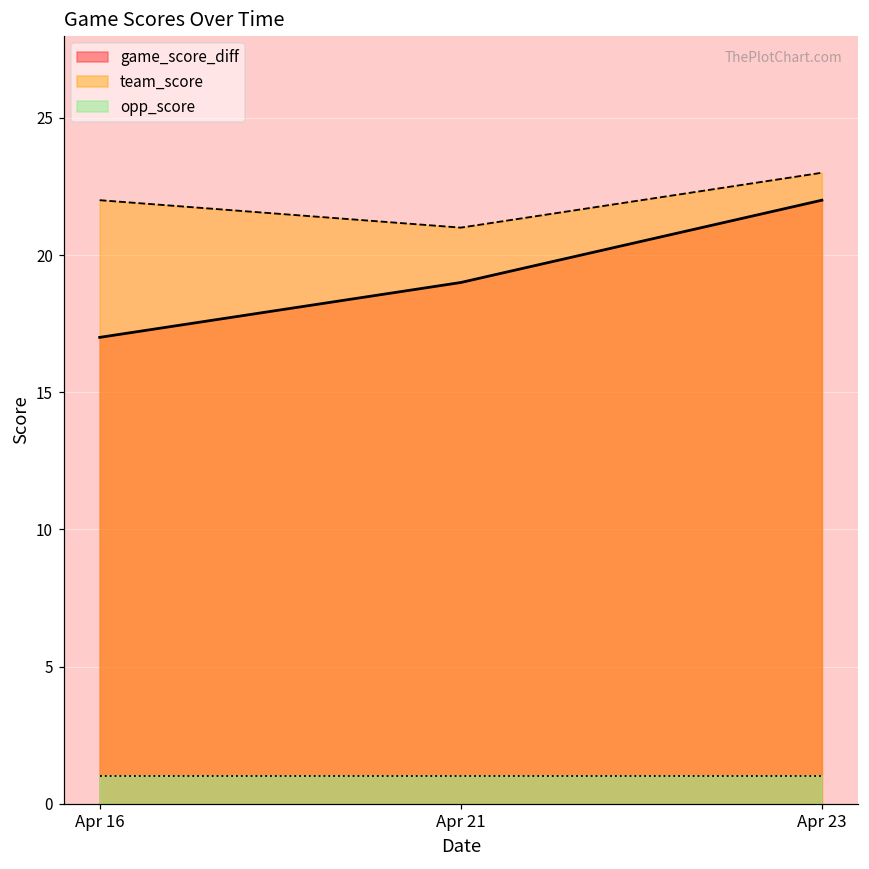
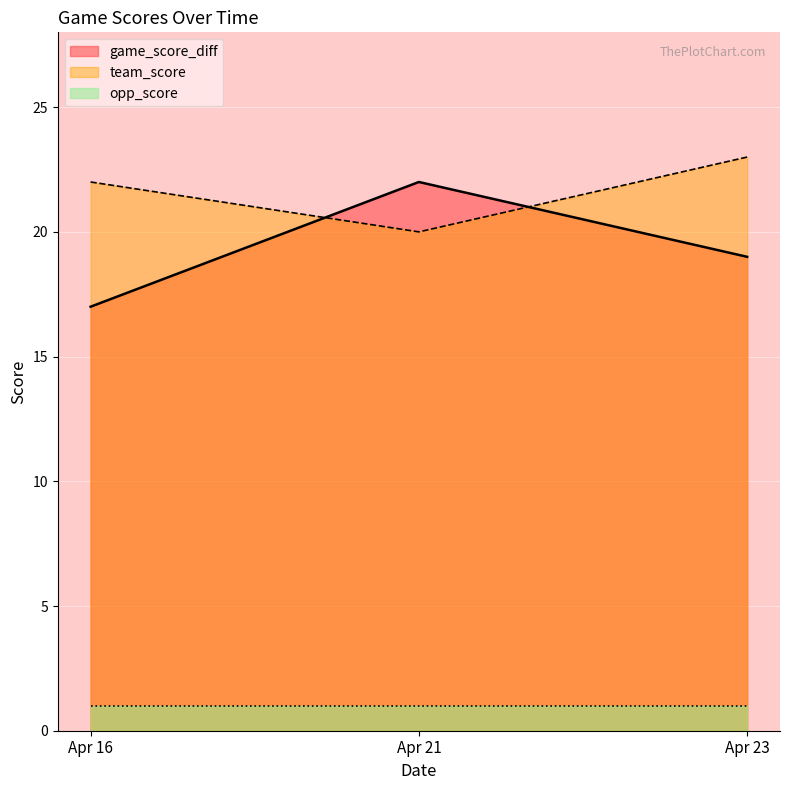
  {
    "game_score_diff": {
      "Apr 16": 17,
-     "Apr 21": 19,
-     "Apr 23": 22
+     "Apr 21": 22,
+     "Apr 23": 19
    },
    "team_score": {
      "Apr 16": 22,
-     "Apr 21": 21,
+     "Apr 21": 20,
      "Apr 23": 23
    },
    "opp_score": {
      "Apr 16": 1,
      "Apr 21": 1,
      "Apr 23": 1
    }
  }
